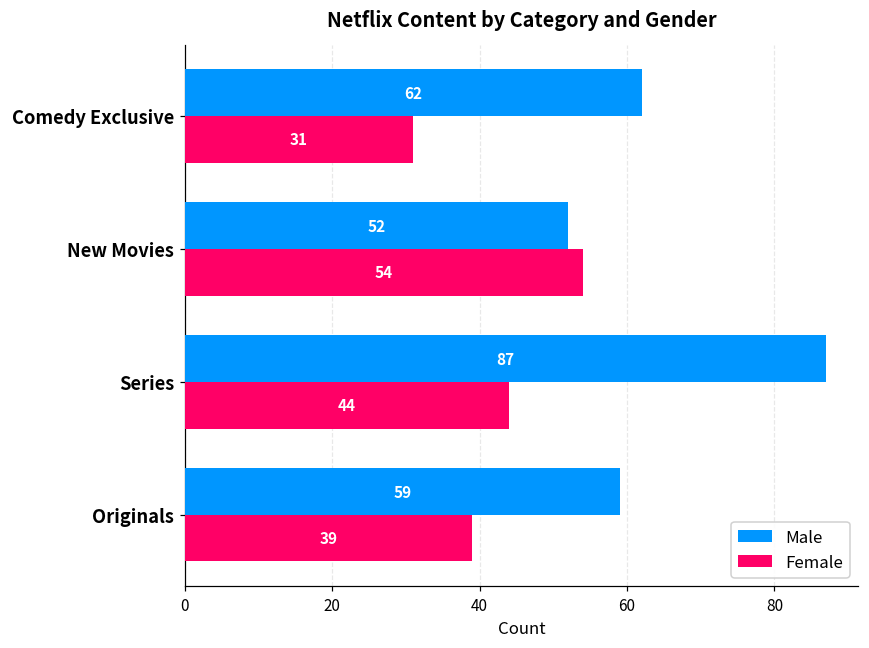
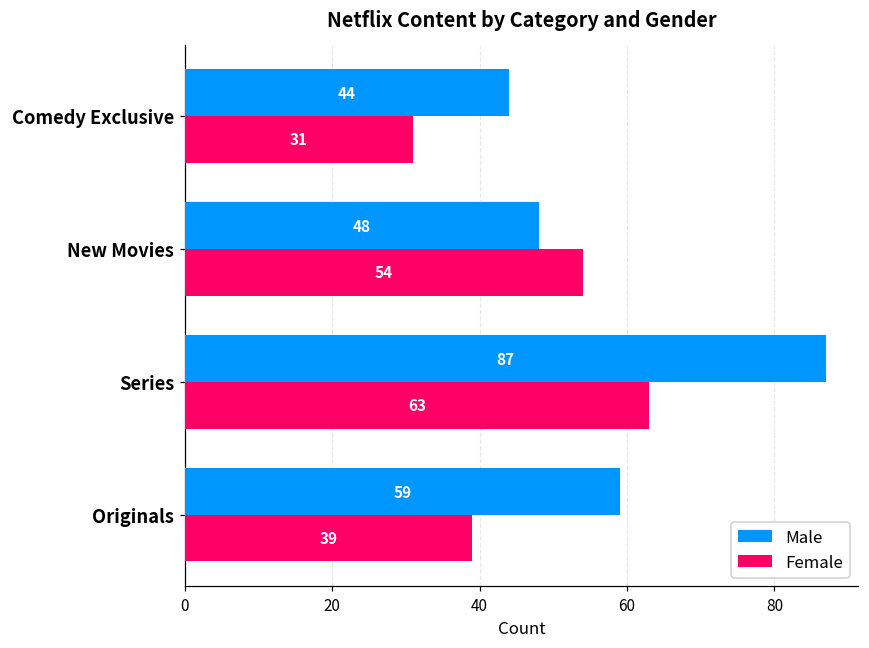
  {
    "Male": {
-     "Comedy Exclusive": 62,
-     "New Movies": 52,
+     "Comedy Exclusive": 44,
+     "New Movies": 48,
      "Series": 87,
      "Originals": 59
    },
    "Female": {
      "Comedy Exclusive": 31,
      "New Movies": 54,
-     "Series": 44,
+     "Series": 63,
      "Originals": 39
    }
  }
